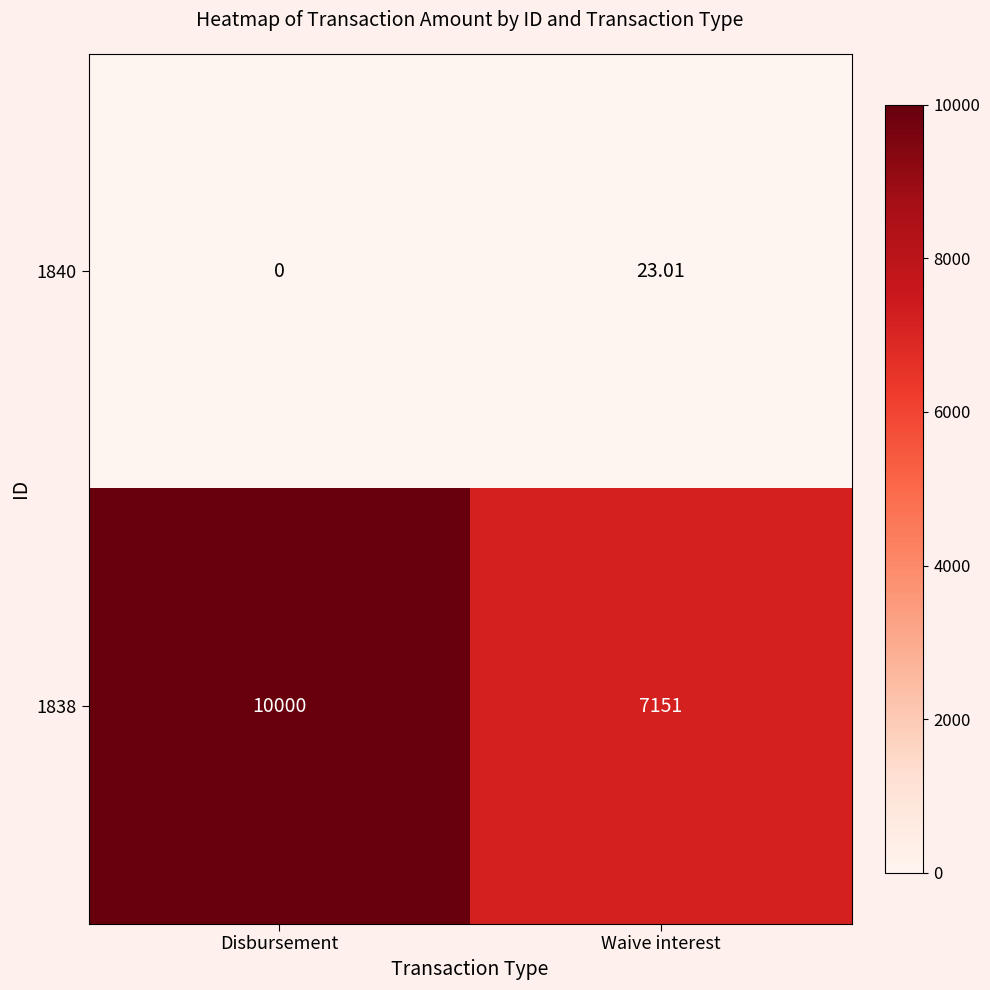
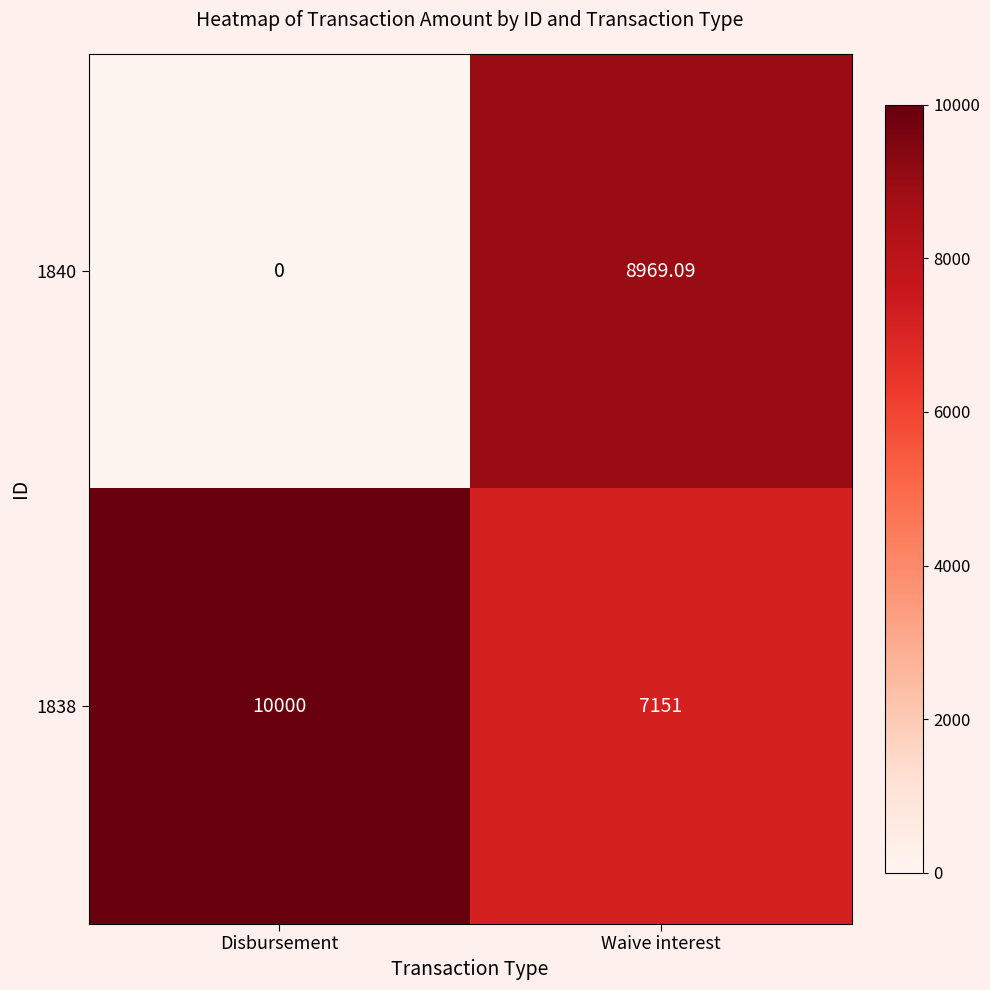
  {
    "1840": {
      "Disbursement": 0,
-     "Waive interest": 23.01
+     "Waive interest": 8969.09
    },
    "1838": {
      "Disbursement": 10000,
      "Waive interest": 7151
    }
  }
